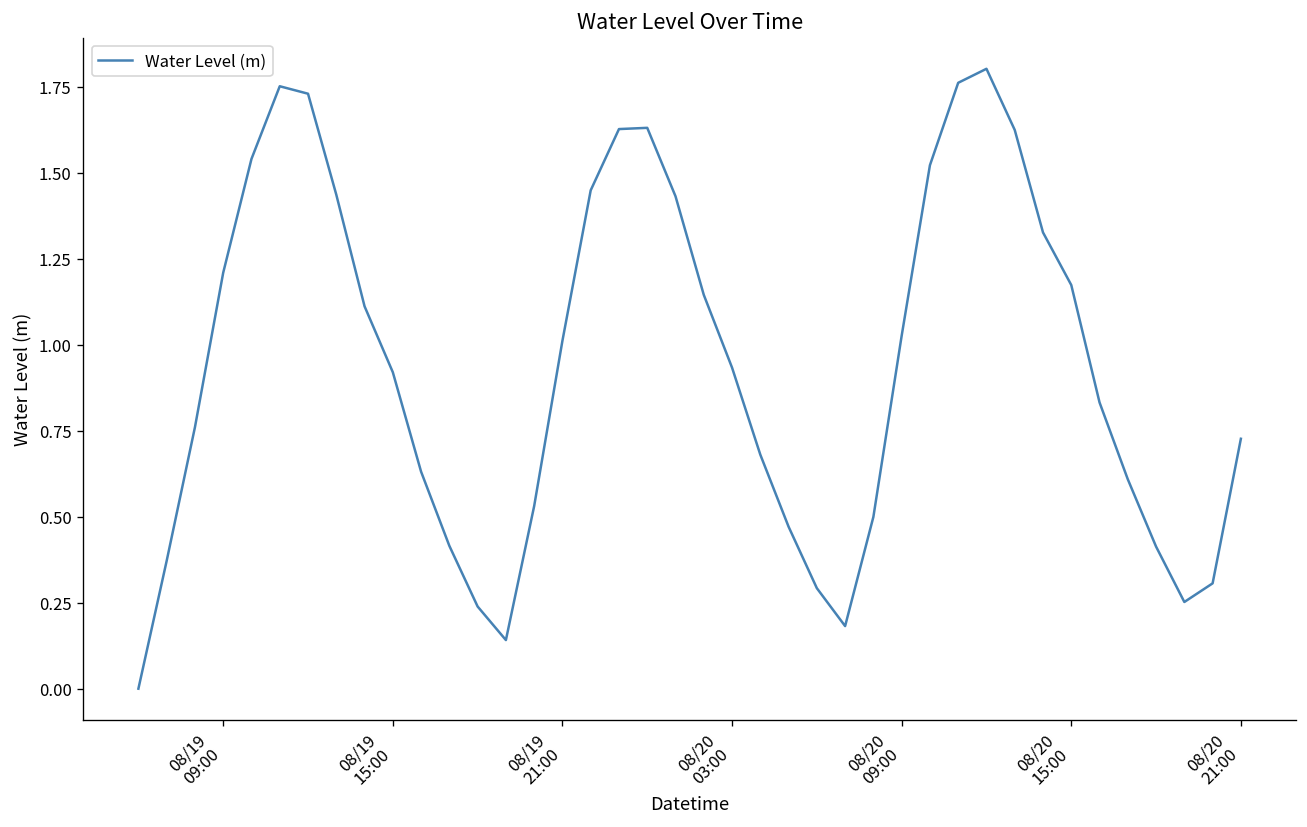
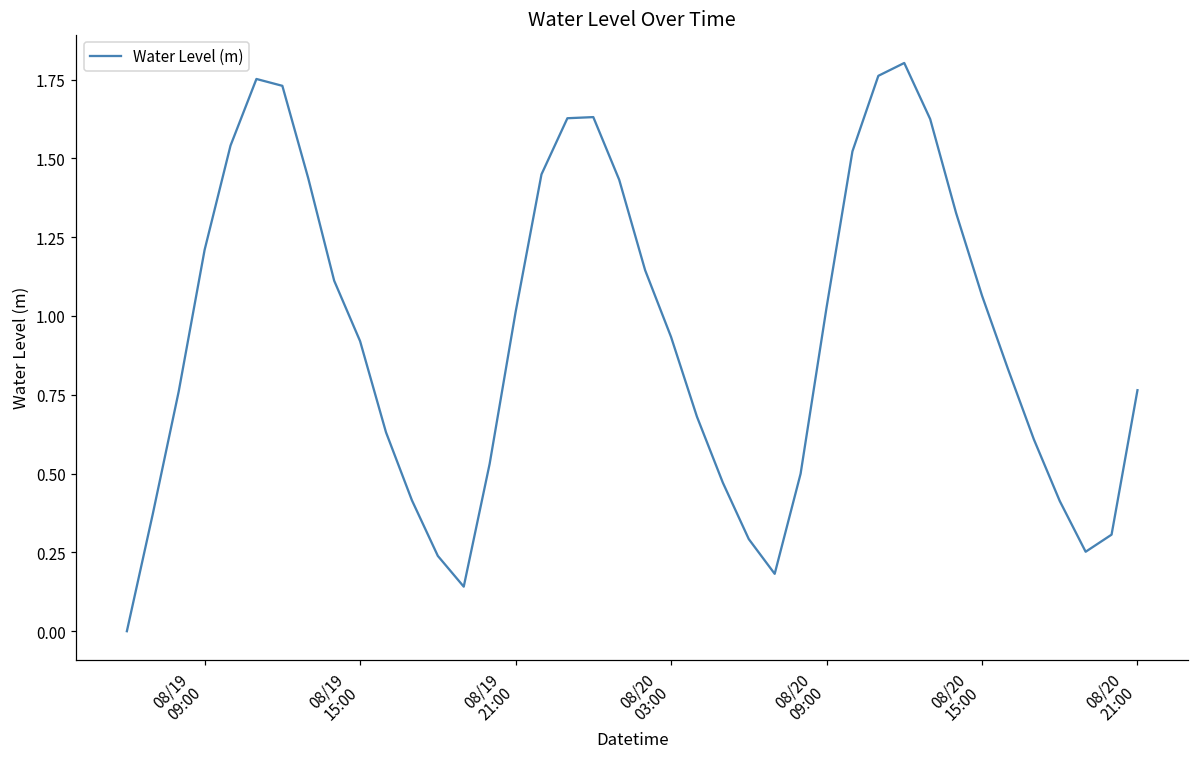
  {
    "08/19 09:00": 1.21,
    "08/19 15:00": 0.92,
    "08/19 21:00": 1.01,
    "08/20 03:00": 0.93,
    "08/20 09:00": 1.03,
-   "08/20 15:00": 1.17,
-   "08/20 21:00": 0.73
+   "08/20 15:00": 1.06,
+   "08/20 21:00": 0.76
  }
